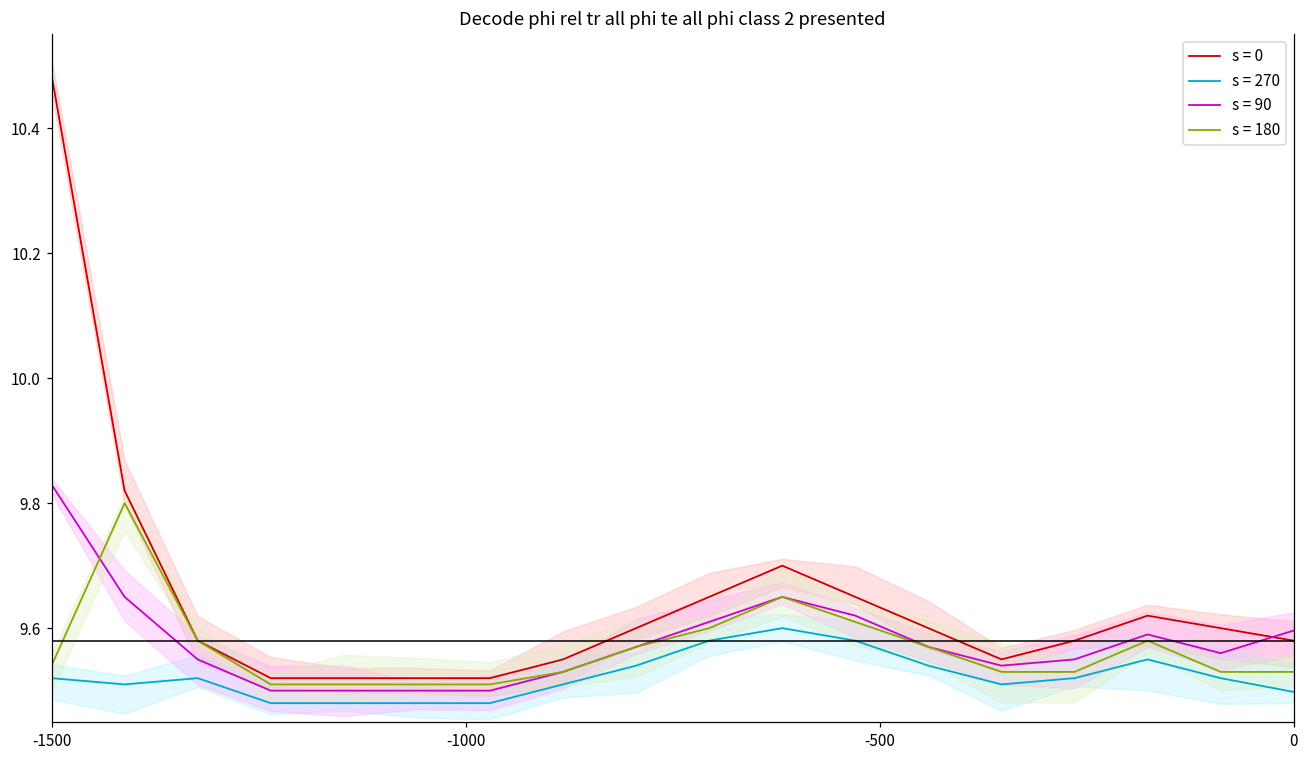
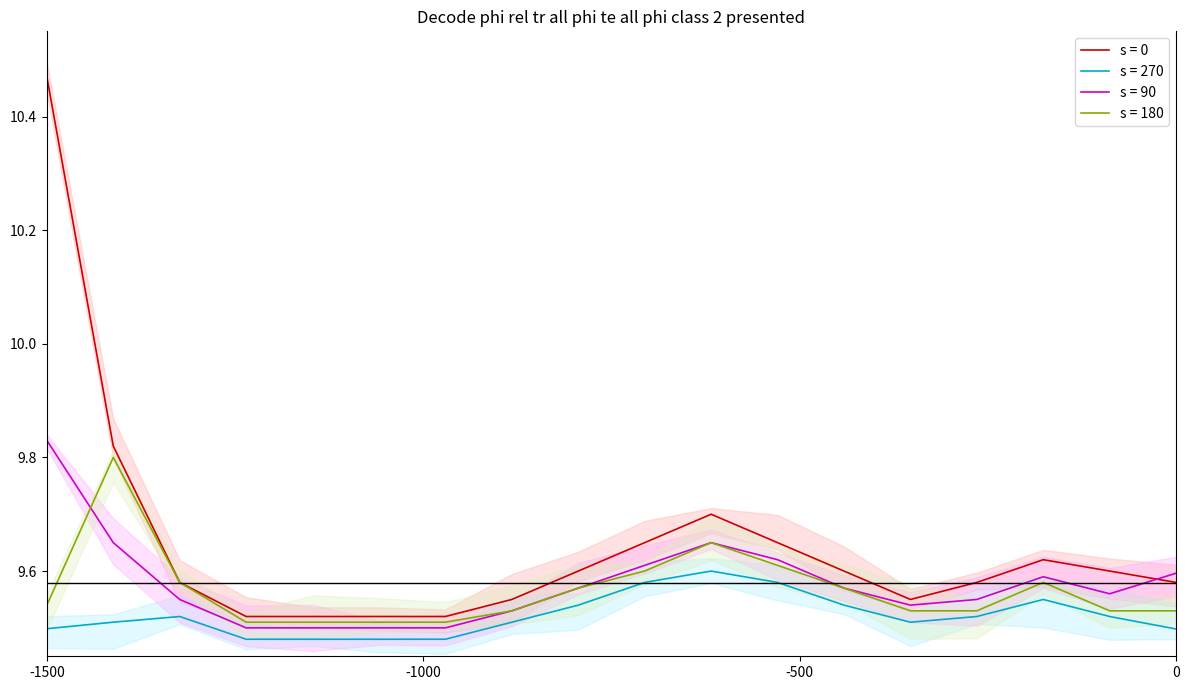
  {
    "s = 0": {
-     "-1500": 10.49,
+     "-1500": 10.47,
      "0": 9.58
    },
    "s = 270": {
-     "-1500": 9.52,
+     "-1500": 9.50,
      "0": 9.50
    },
    "s = 90": {
      "-1500": 9.83,
      "0": 9.60
    },
    "s = 180": {
      "0": 9.53
    }
  }
